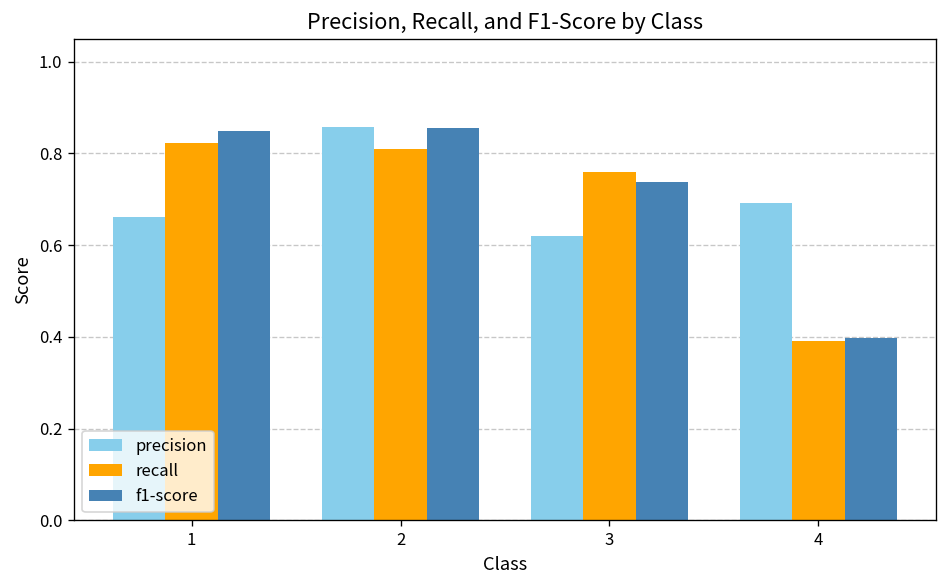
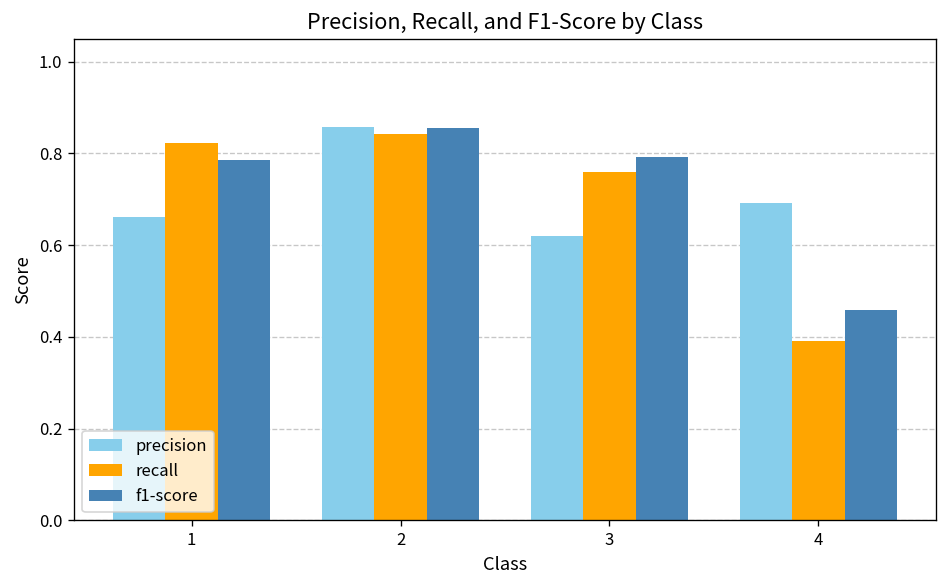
  {
    "precision": {
      "1": 0.66,
      "2": 0.86,
      "3": 0.62,
      "4": 0.69
    },
    "recall": {
      "1": 0.82,
-     "2": 0.81,
+     "2": 0.84,
      "3": 0.76,
      "4": 0.39
    },
    "f1-score": {
-     "1": 0.85,
+     "1": 0.79,
      "2": 0.85,
-     "3": 0.74,
-     "4": 0.40
+     "3": 0.79,
+     "4": 0.46
    }
  }
